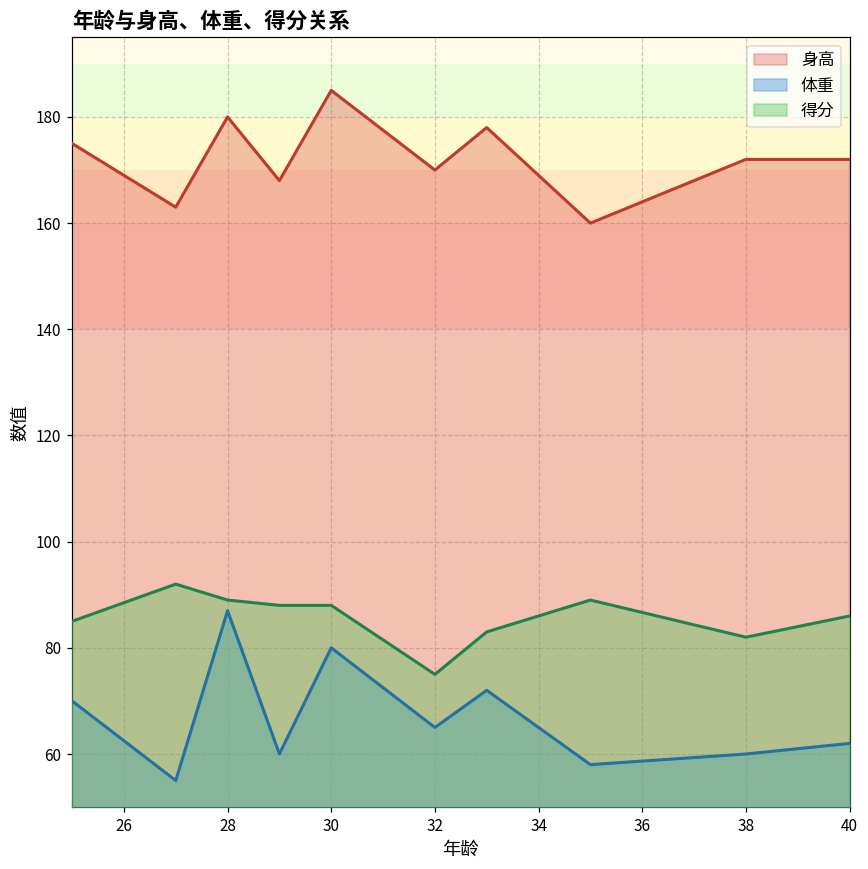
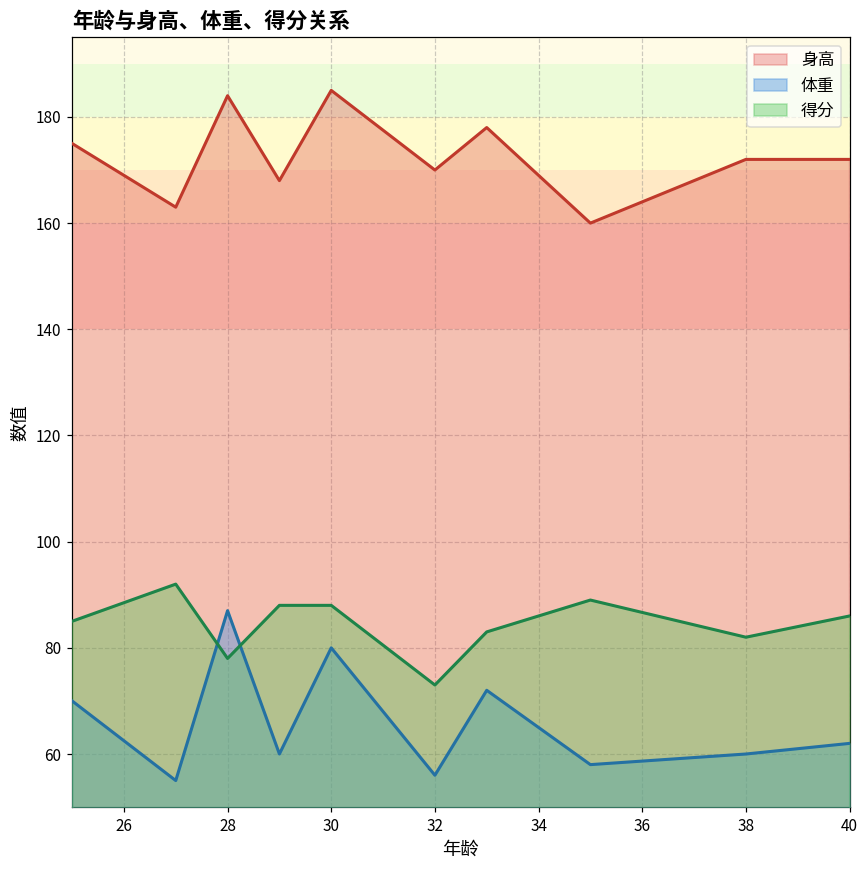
  {
    "身高": {
-     "28": 180,
+     "28": 184,
      "30": 185,
      "32": 170,
      "38": 172,
      "40": 172
    },
    "体重": {
      "28": 87,
      "30": 80,
-     "32": 65,
+     "32": 56,
      "38": 60,
      "40": 62
    },
    "得分": {
-     "28": 89,
+     "28": 78,
      "30": 88,
-     "32": 75,
+     "32": 73,
      "38": 82,
      "40": 86
    }
  }
